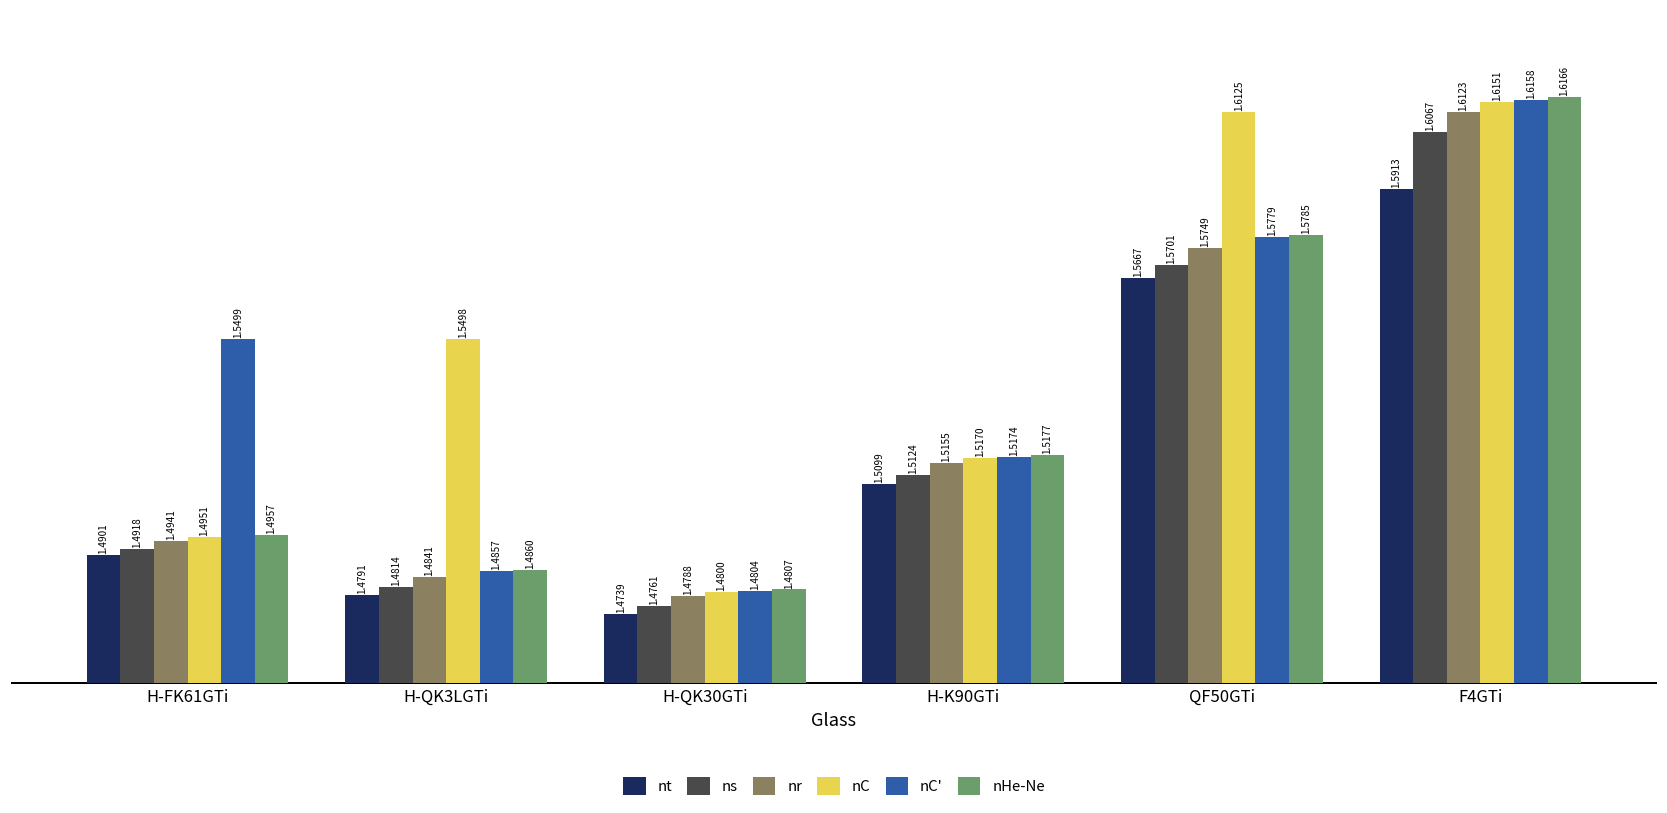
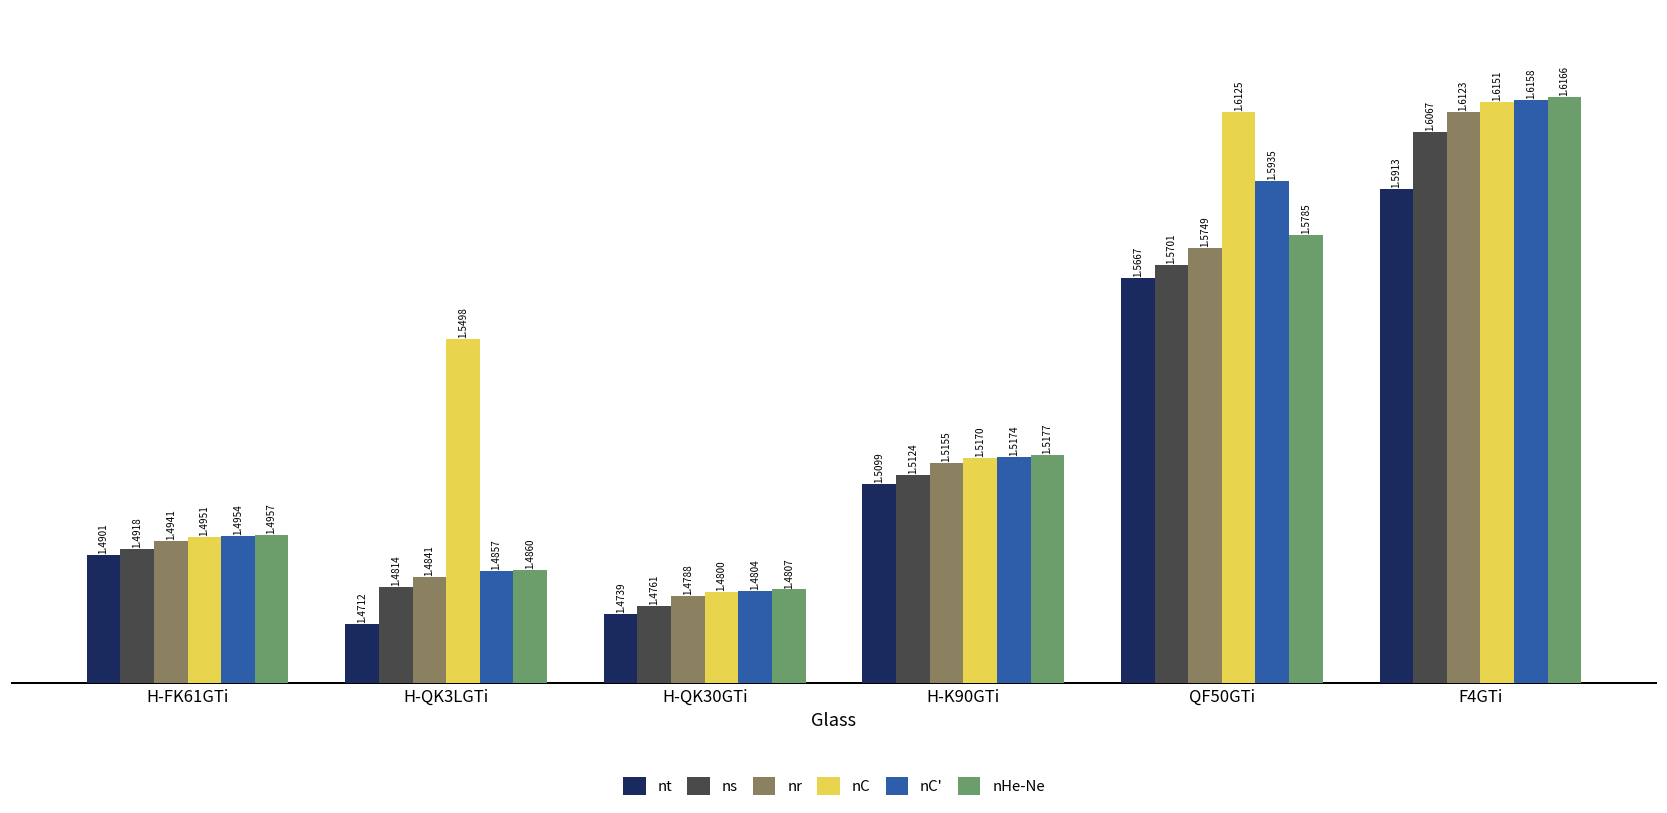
  {
    "nt": {
      "H-FK61GTi": 1.4901,
-     "H-QK3LGTi": 1.4791,
+     "H-QK3LGTi": 1.4712,
      "H-QK30GTi": 1.4739,
      "H-K90GTi": 1.5099,
      "QF50GTi": 1.5667,
      "F4GTi": 1.5913
    },
    "ns": {
      "H-FK61GTi": 1.4918,
      "H-QK3LGTi": 1.4814,
      "H-QK30GTi": 1.4761,
      "H-K90GTi": 1.5124,
      "QF50GTi": 1.5701,
      "F4GTi": 1.6067
    },
    "nC": {
      "H-FK61GTi": 1.4951,
      "H-QK3LGTi": 1.5498,
      "H-QK30GTi": 1.4800,
      "H-K90GTi": 1.5170,
      "QF50GTi": 1.6125,
      "F4GTi": 1.6151
    },
    "nC'": {
-     "H-FK61GTi": 1.5499,
+     "H-FK61GTi": 1.4954,
      "H-QK3LGTi": 1.4857,
      "H-QK30GTi": 1.4804,
      "H-K90GTi": 1.5174,
-     "QF50GTi": 1.5779,
+     "QF50GTi": 1.5935,
      "F4GTi": 1.6158
    }
  }
